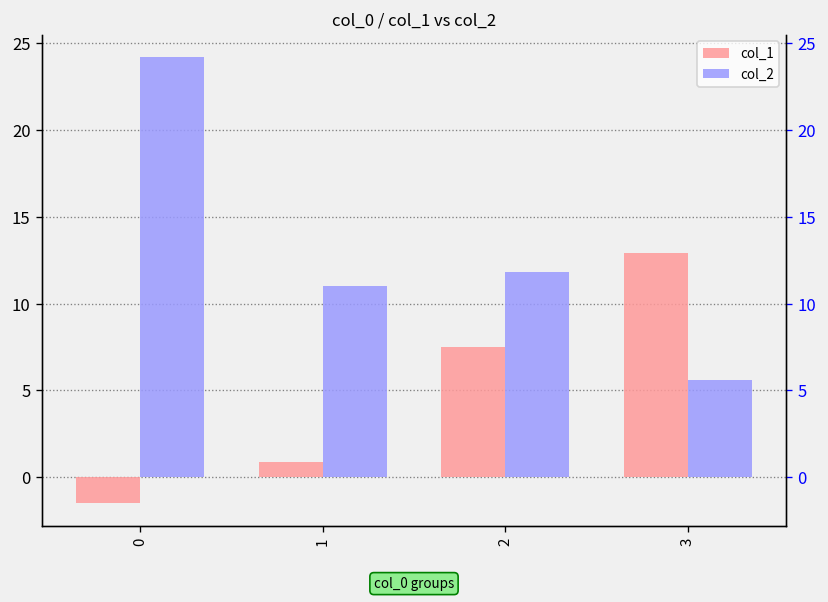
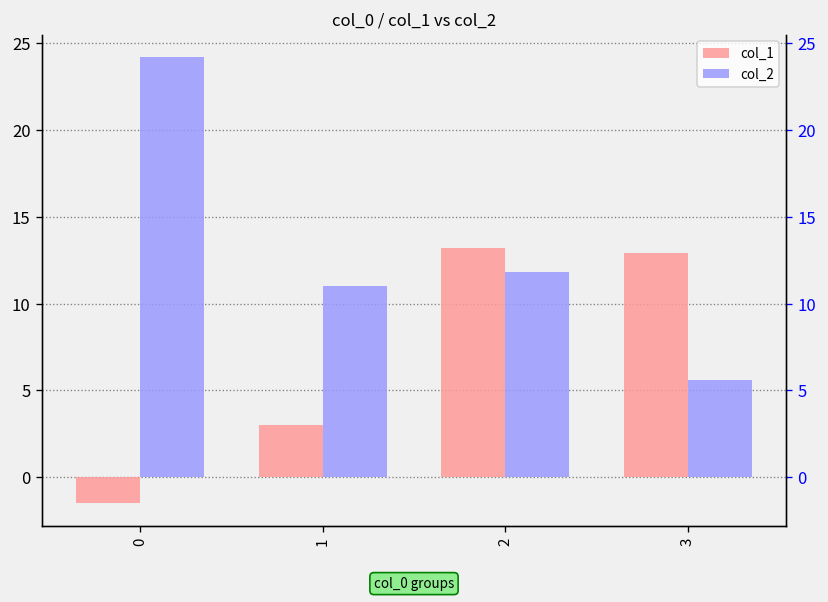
  {
    "col_1": {
      "0": -1.5,
-     "1": 0.9,
-     "2": 7.5,
+     "1": 3.0,
+     "2": 13.2,
      "3": 12.9
    },
    "col_2": {
      "0": 24.2,
      "1": 11.0,
      "2": 11.8,
      "3": 5.6
    }
  }
